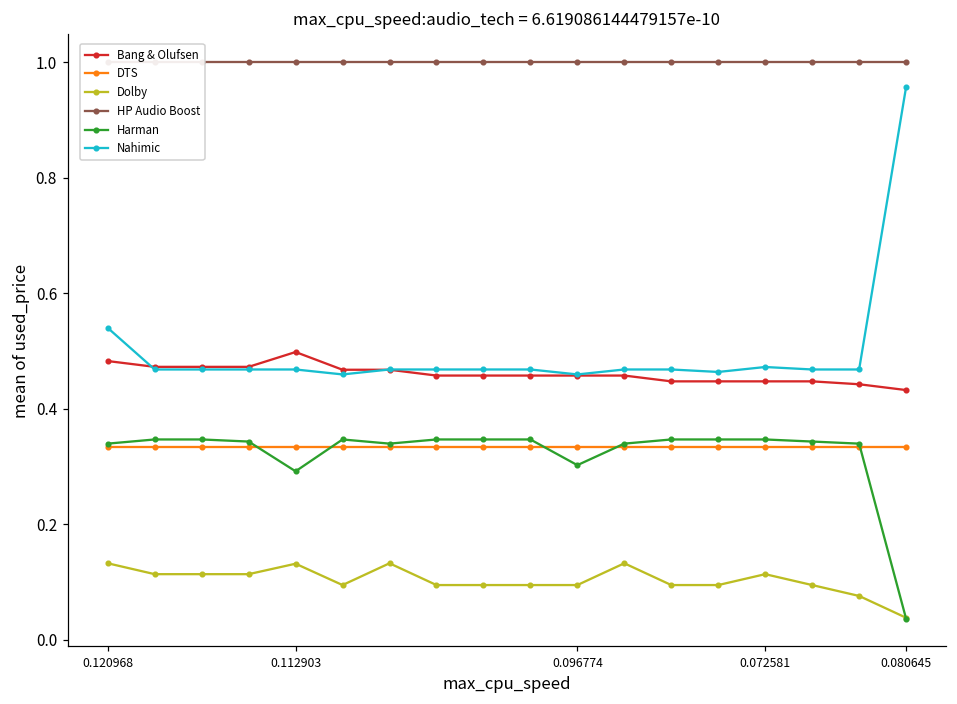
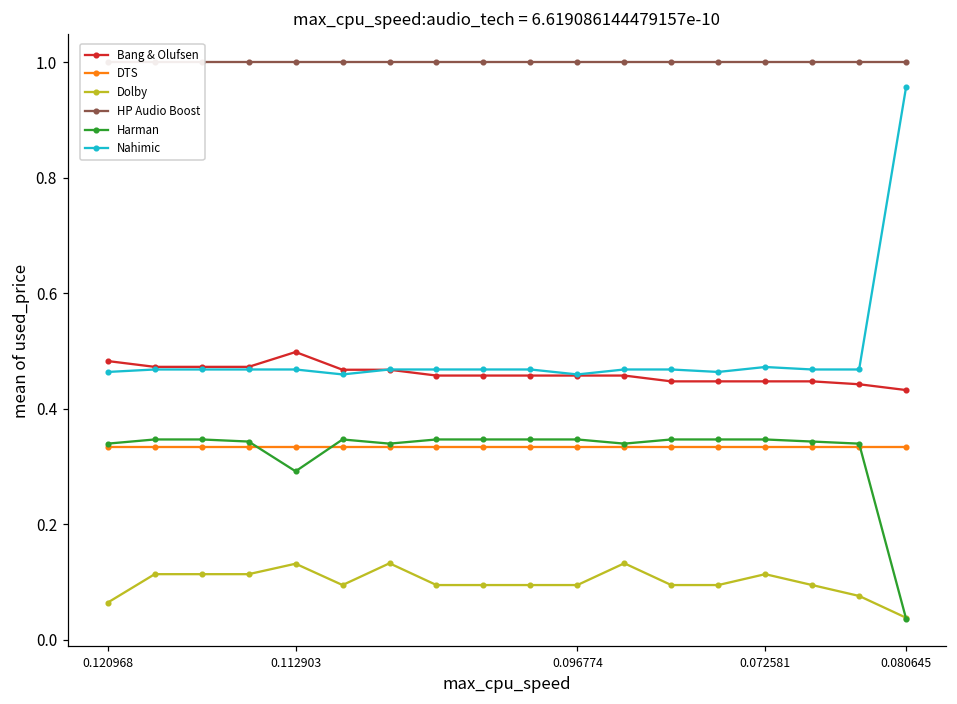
  {
    "Bang & Olufsen": {
      "0.120968": 0.48,
      "0.112903": 0.50,
      "0.072581": 0.45,
      "0.080645": 0.43
    },
    "DTS": {
      "0.120968": 0.33,
      "0.112903": 0.33,
      "0.096774": 0.33,
      "0.072581": 0.33,
      "0.080645": 0.33
    },
    "Dolby": {
-     "0.120968": 0.13,
+     "0.120968": 0.06,
      "0.112903": 0.13,
      "0.096774": 0.09,
      "0.072581": 0.11
    },
    "HP Audio Boost": {
      "0.112903": 1.00,
      "0.096774": 1.00,
      "0.072581": 1.00,
      "0.080645": 1.00
    },
    "Harman": {
      "0.120968": 0.34,
      "0.112903": 0.29,
-     "0.096774": 0.30,
+     "0.096774": 0.35,
      "0.072581": 0.35
    },
    "Nahimic": {
-     "0.120968": 0.54,
+     "0.120968": 0.46,
      "0.112903": 0.47,
      "0.072581": 0.47,
      "0.080645": 0.96
    }
  }
